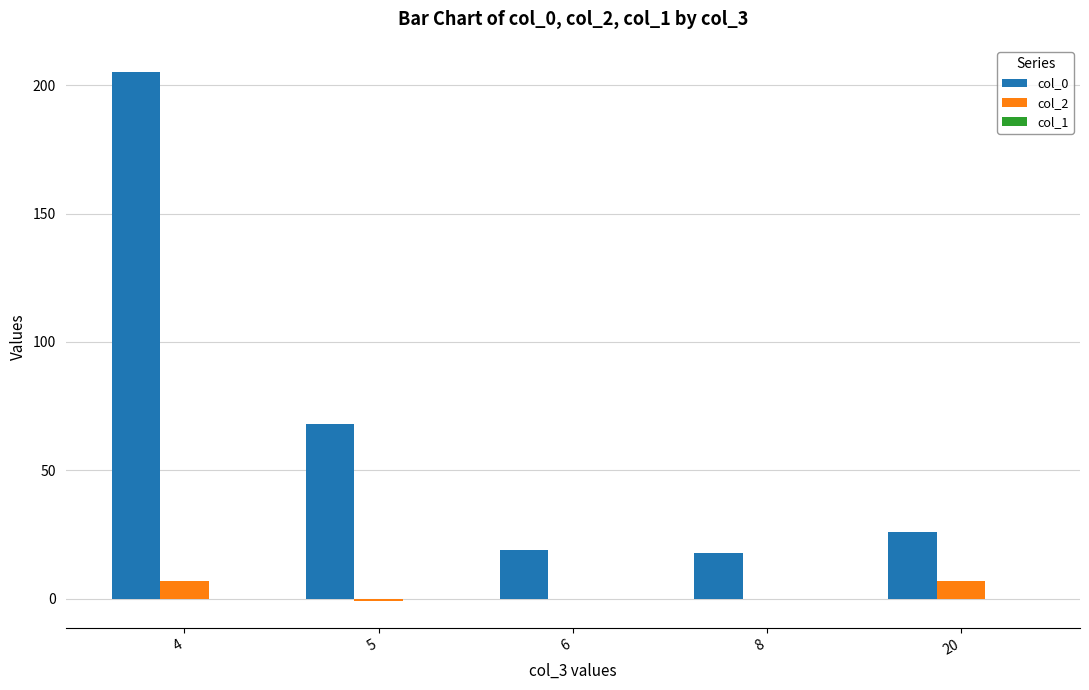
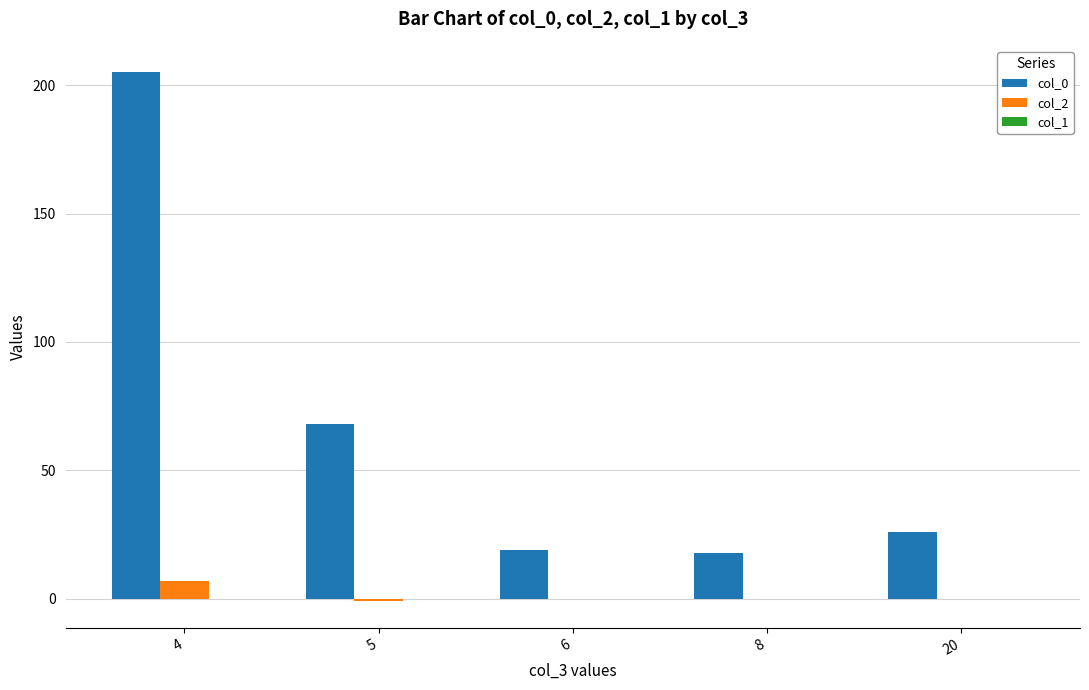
  {
    "col_0": {
      "4": 205,
      "5": 68,
      "6": 19,
      "8": 18,
      "20": 26
    },
    "col_2": {
      "4": 7,
      "5": -1,
      "6": 0,
      "8": 0,
-     "20": 7
+     "20": 0
    },
    "col_1": {
      "4": 0,
      "5": 0,
      "6": 0,
      "8": 0,
      "20": 0
    }
  }
